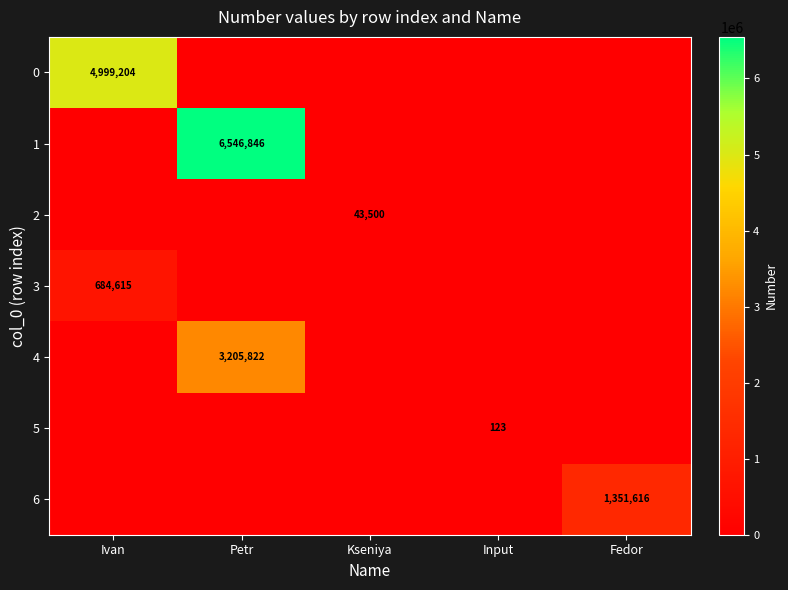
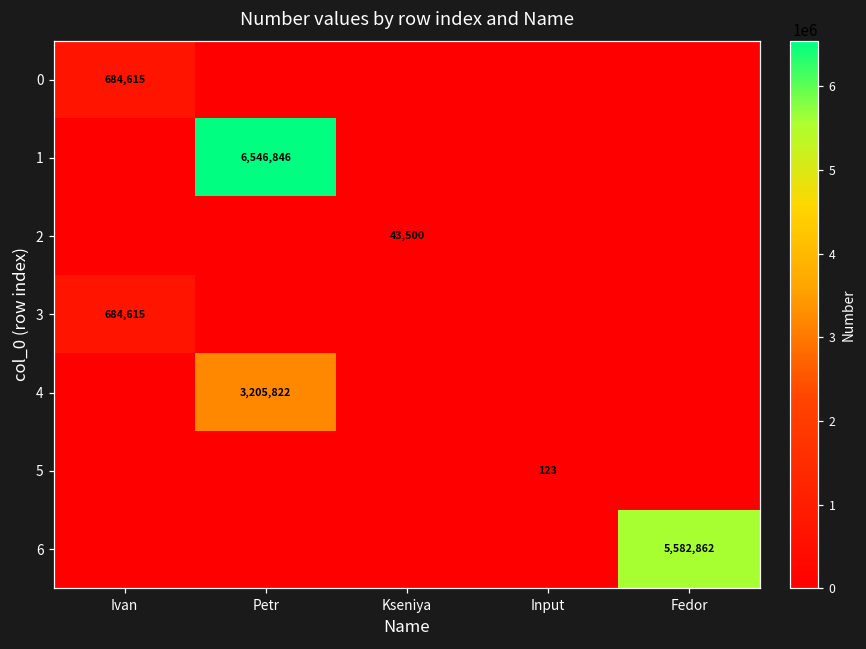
  {
    "0": {
-     "Ivan": "4,999,204"
+     "Ivan": "684,615"
    },
    "1": {
      "Petr": "6,546,846"
    },
    "2": {
      "Kseniya": "43,500"
    },
    "3": {
      "Ivan": "684,615"
    },
    "4": {
      "Petr": "3,205,822"
    },
    "5": {
      "Input": "123"
    },
    "6": {
-     "Fedor": "1,351,616"
+     "Fedor": "5,582,862"
    }
  }
